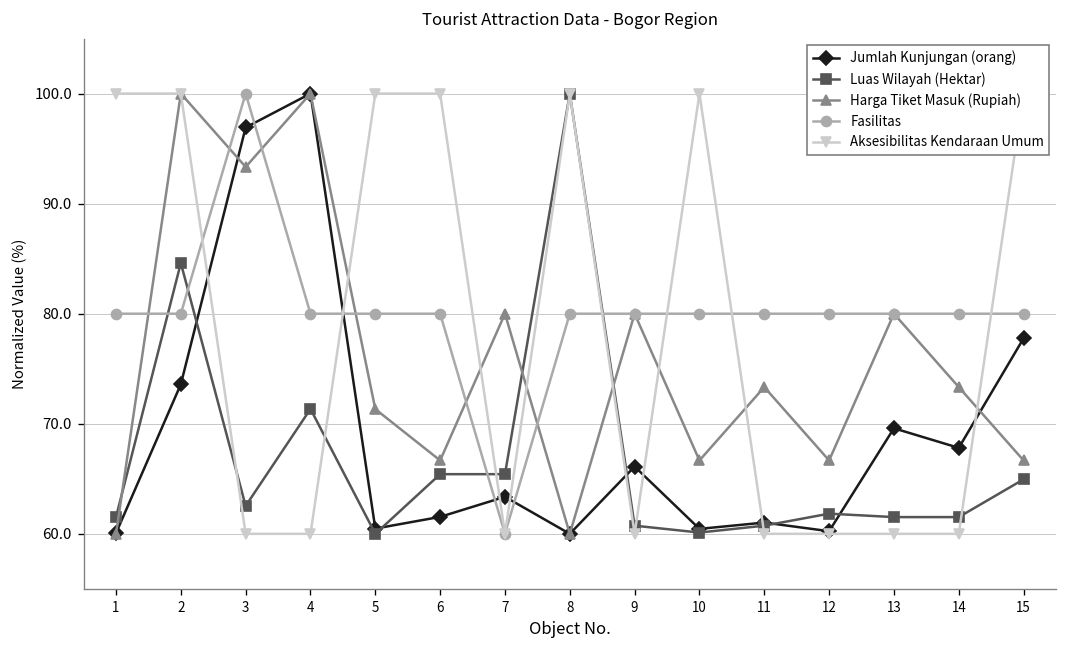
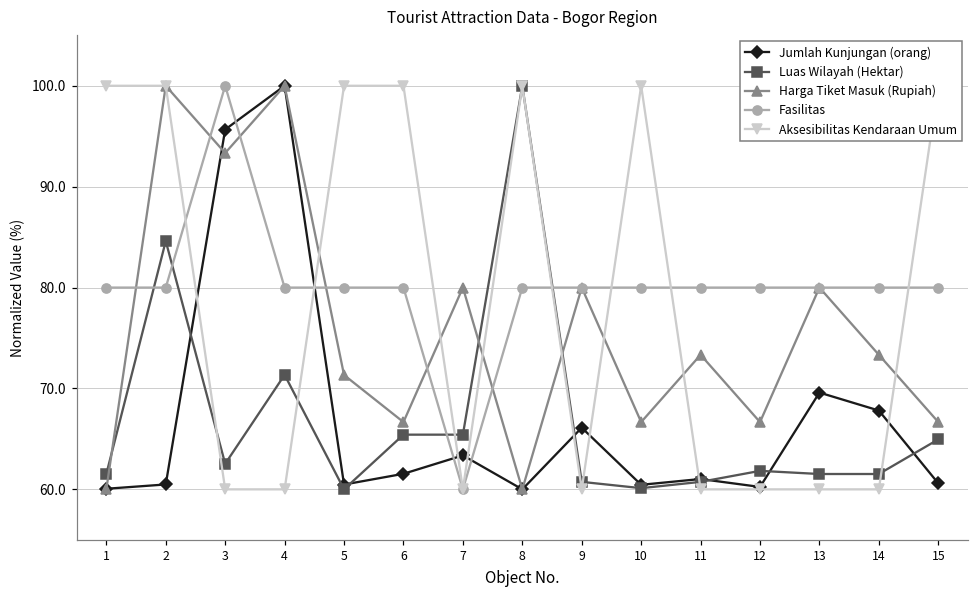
  {
    "Jumlah Kunjungan (orang)": {
-     "2": 74,
-     "3": 97,
+     "2": 60,
+     "3": 96,
      "5": 60,
      "6": 62,
      "7": 63,
      "9": 66,
      "10": 60,
      "11": 61,
      "13": 70,
      "14": 68,
-     "15": 78
+     "15": 61
    },
    "Luas Wilayah (Hektar)": {
      "1": 62,
      "2": 85,
      "3": 63,
      "4": 71,
      "5": 60,
      "6": 65,
      "7": 65,
      "9": 61,
      "10": 60,
      "11": 61,
      "12": 62,
      "13": 62,
      "14": 62,
      "15": 65
    }
  }
